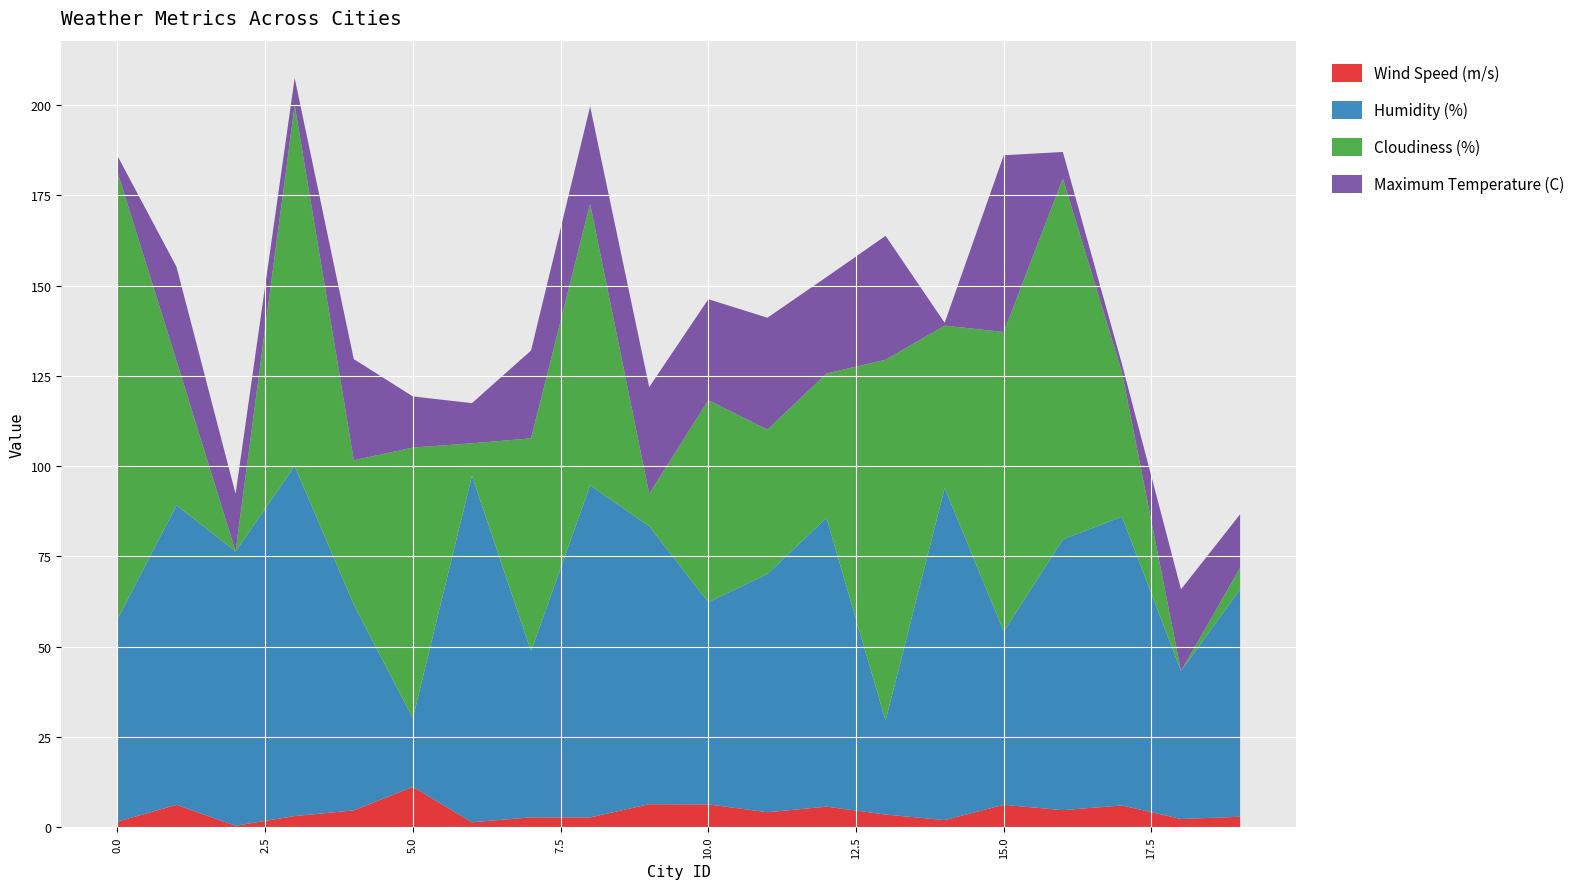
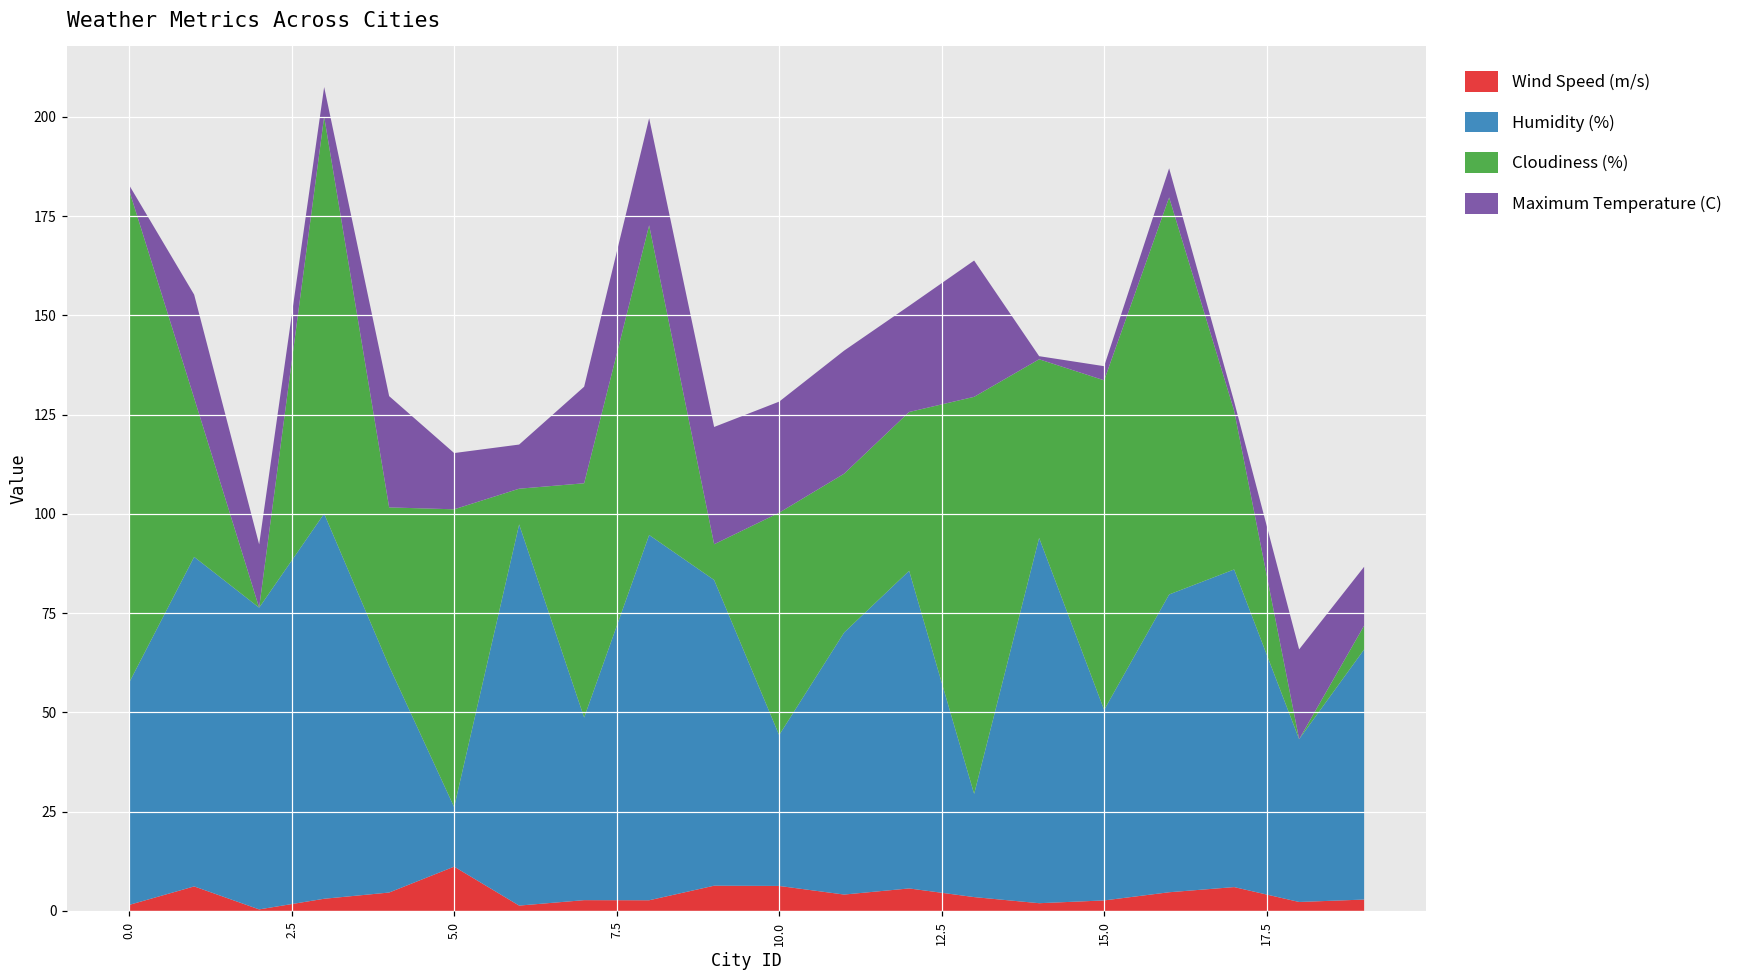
  {
    "Wind Speed (m/s)": {
      "0.0": 2,
      "5.0": 11,
      "10.0": 6,
-     "15.0": 6
+     "15.0": 3
    },
    "Humidity (%)": {
      "0.0": 56,
-     "5.0": 19,
-     "10.0": 56,
+     "5.0": 15,
+     "10.0": 38,
      "15.0": 48
    },
    "Cloudiness (%)": {
      "0.0": 124,
      "5.0": 75,
      "10.0": 56,
      "15.0": 83
    },
    "Maximum Temperature (C)": {
-     "0.0": 4,
+     "0.0": 1,
      "5.0": 14,
      "10.0": 28,
-     "15.0": 49
+     "15.0": 4
    }
  }
